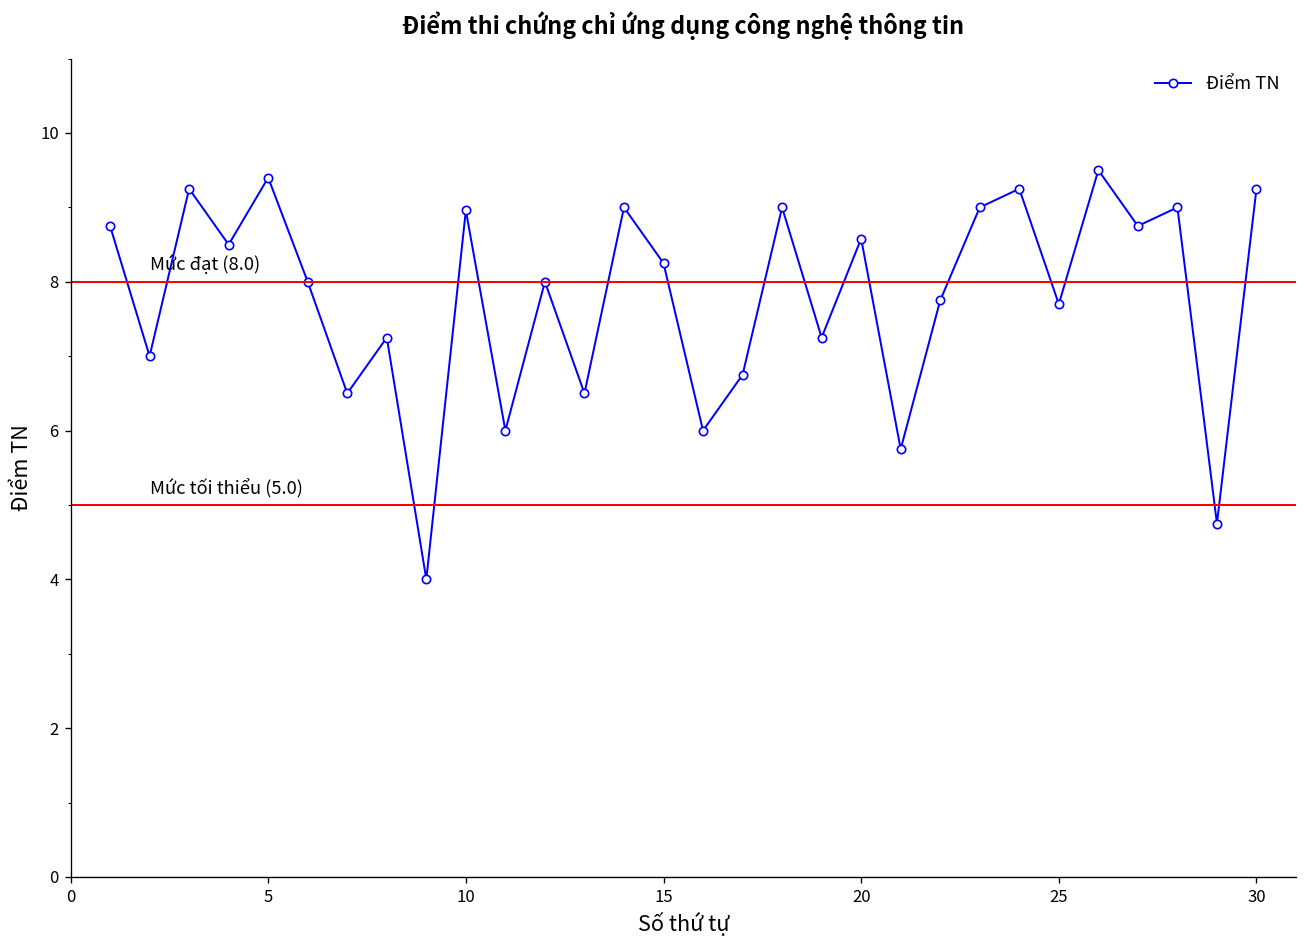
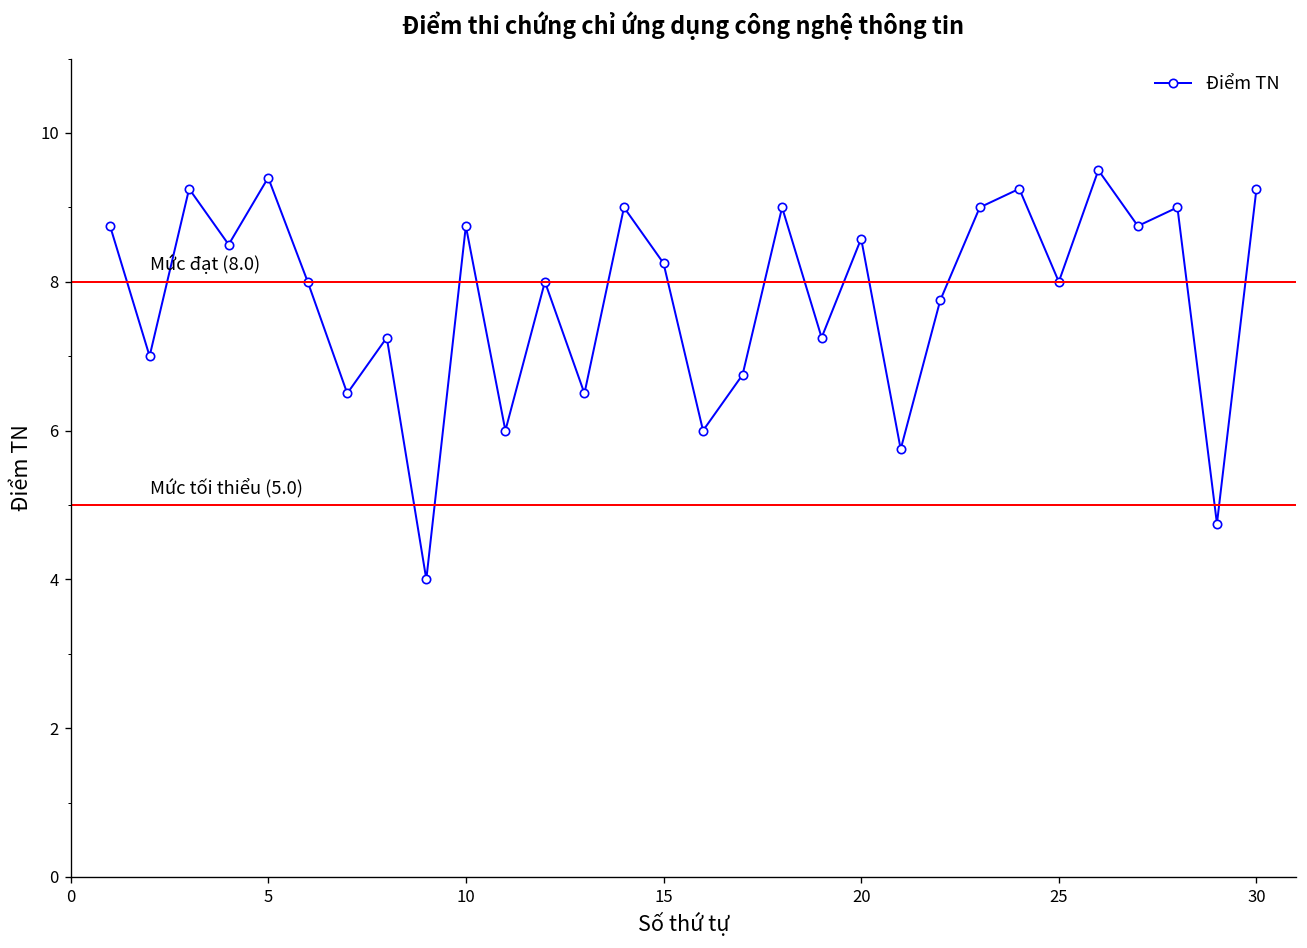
  {
    "5": 9.4,
-   "10": 9.0,
+   "10": 8.8,
    "15": 8.3,
    "20": 8.6,
-   "25": 7.7,
+   "25": 8.0,
    "30": 9.3
  }
